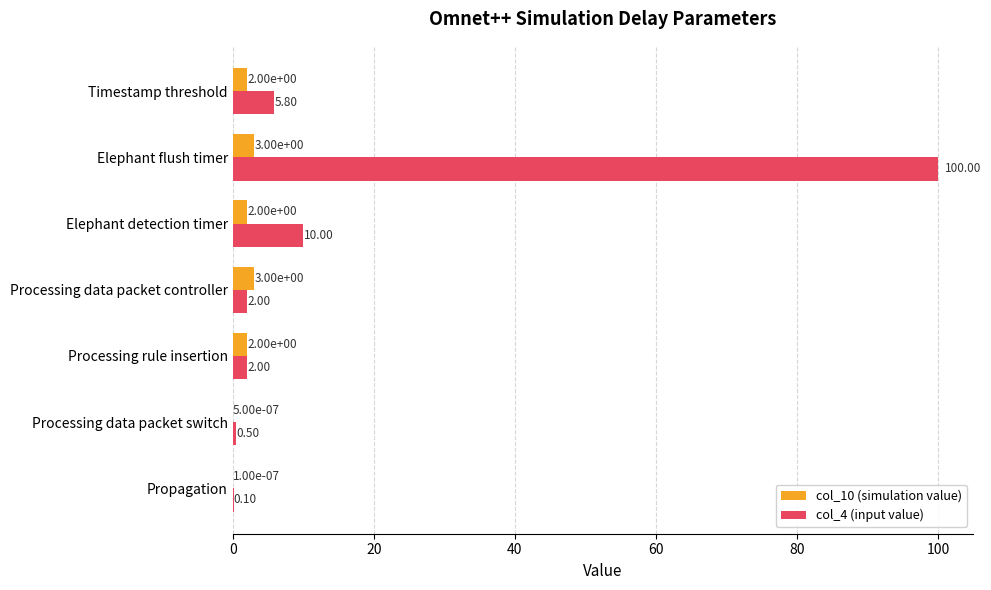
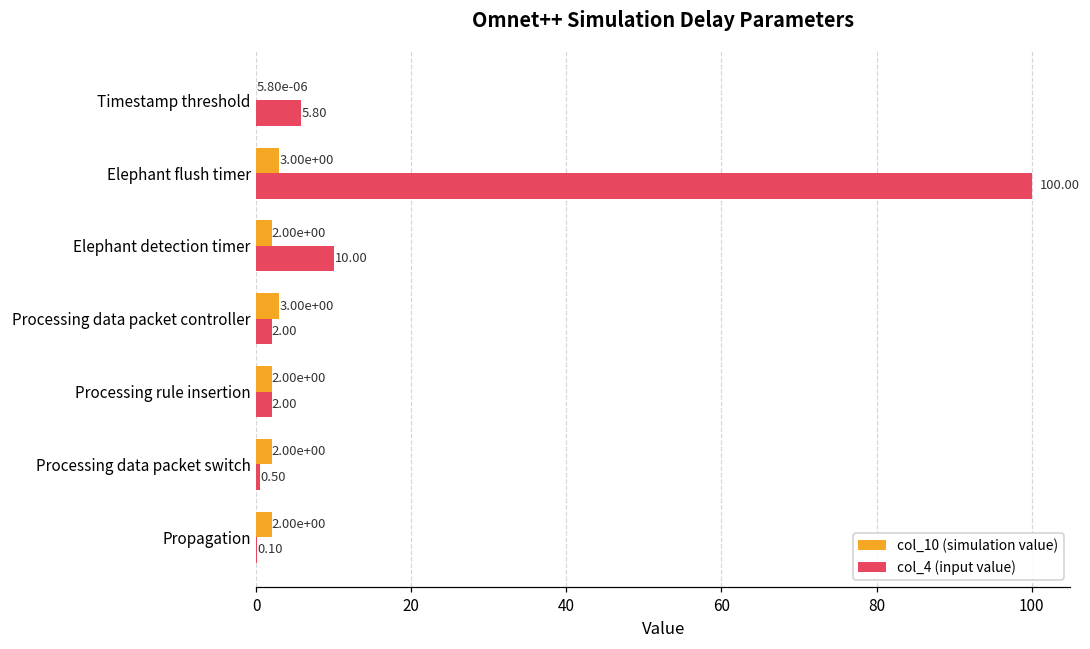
  {
    "col_10 (simulation value)": {
-     "Timestamp threshold": "2.00e+00",
+     "Timestamp threshold": "5.80e-06",
      "Elephant flush timer": "3.00e+00",
      "Elephant detection timer": "2.00e+00",
      "Processing data packet controller": "3.00e+00",
      "Processing rule insertion": "2.00e+00",
-     "Processing data packet switch": "5.00e-07",
-     "Propagation": "1.00e-07"
+     "Processing data packet switch": "2.00e+00",
+     "Propagation": "2.00e+00"
    },
    "col_4 (input value)": {
      "Timestamp threshold": "5.80",
      "Elephant flush timer": "100.00",
      "Elephant detection timer": "10.00",
      "Processing data packet controller": "2.00",
      "Processing rule insertion": "2.00",
      "Processing data packet switch": "0.50",
      "Propagation": "0.10"
    }
  }
